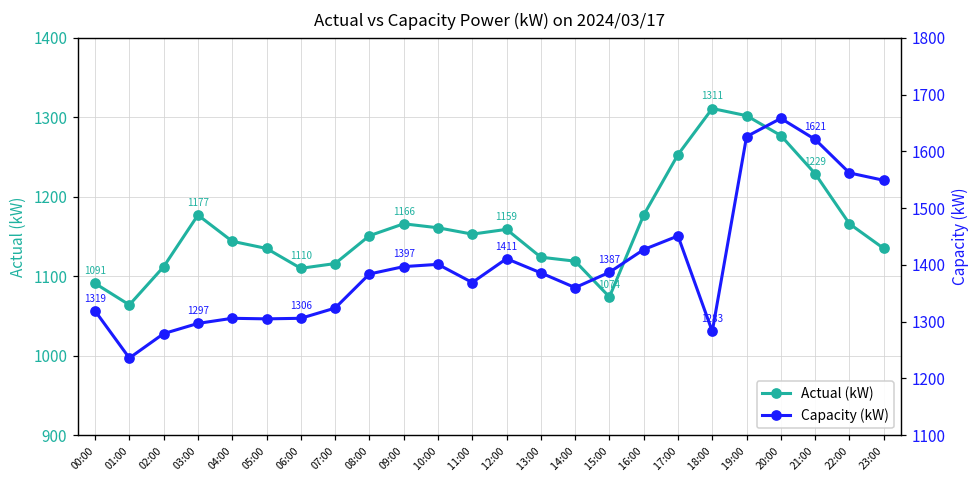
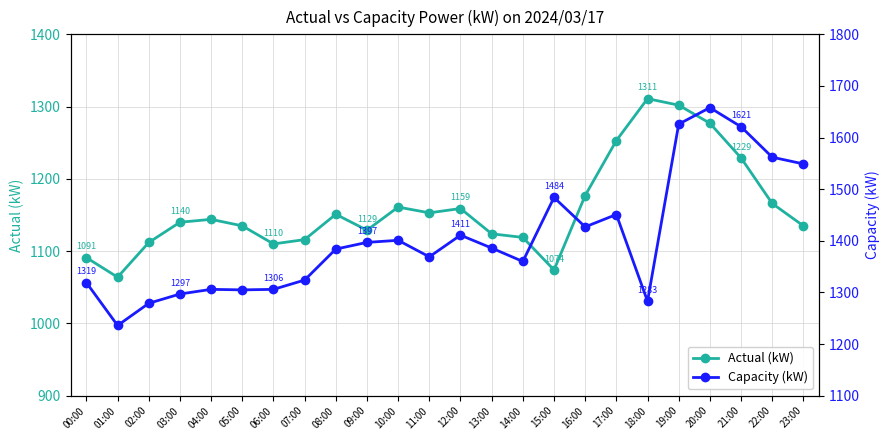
  {
    "Actual (kW)": {
      "00:00": 1091,
-     "03:00": 1177,
+     "03:00": 1140,
      "06:00": 1110,
-     "09:00": 1166,
+     "09:00": 1129,
      "12:00": 1159,
      "15:00": 1074,
      "18:00": 1311,
      "21:00": 1229
    },
    "Capacity (kW)": {
      "00:00": 1319,
      "03:00": 1297,
      "06:00": 1306,
      "09:00": 1397,
      "12:00": 1411,
-     "15:00": 1387,
+     "15:00": 1484,
      "18:00": 1283,
      "21:00": 1621
    }
  }
